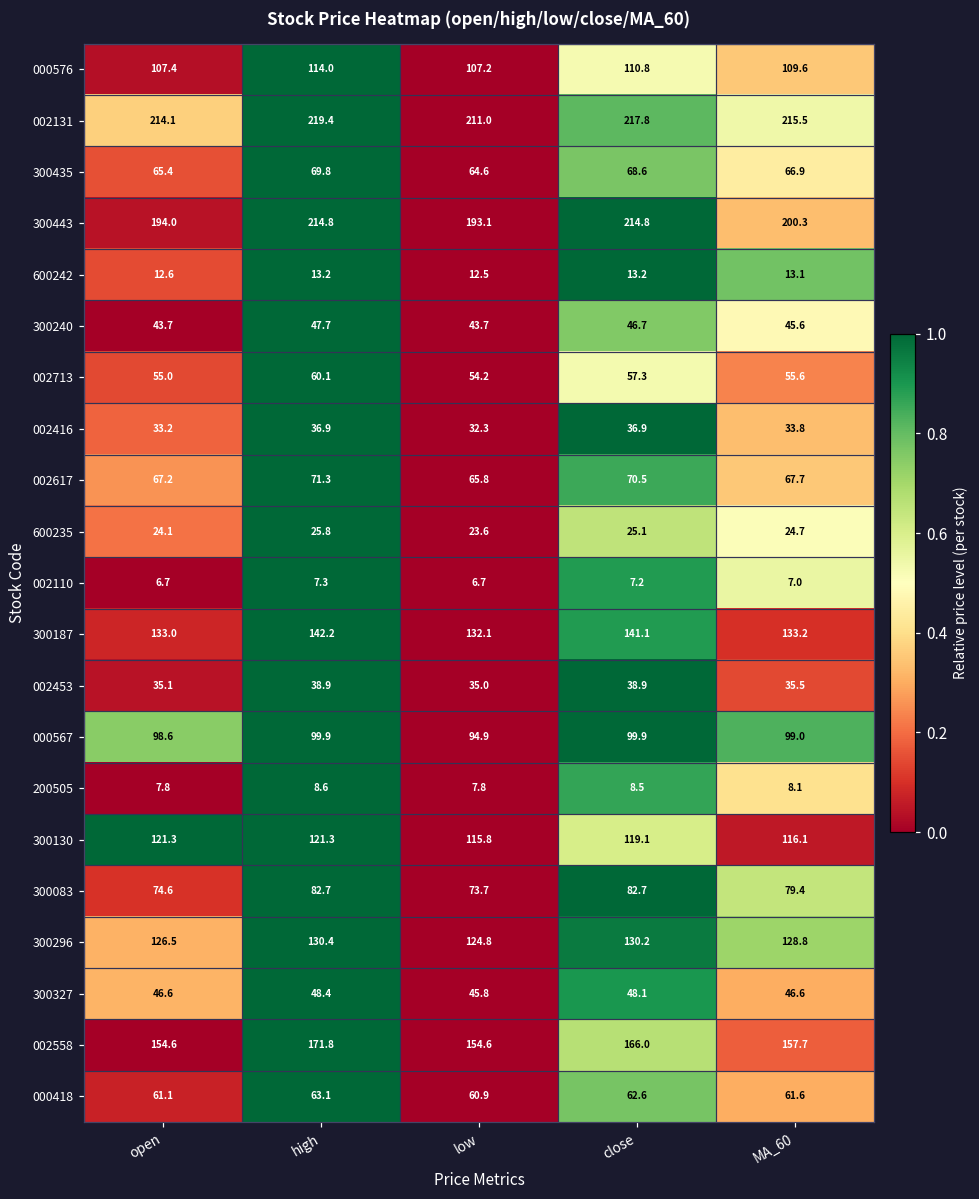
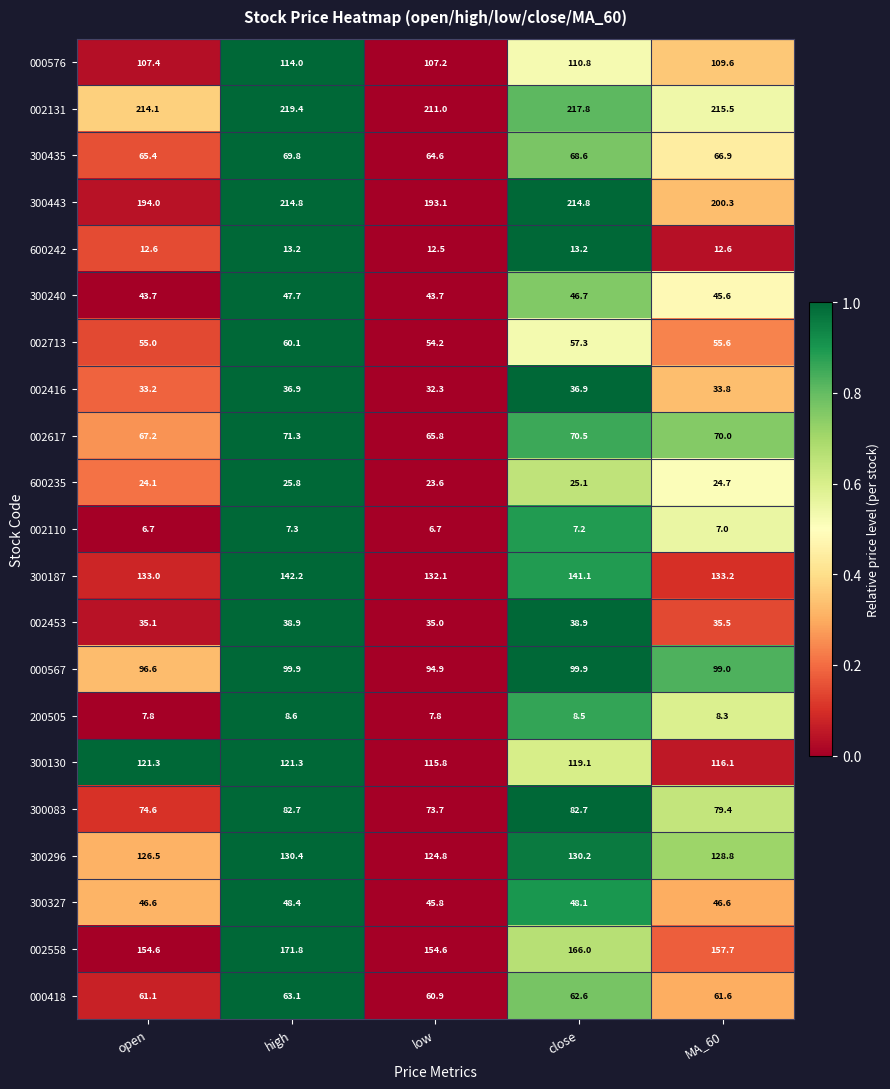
  {
    "000576": {
      "open": 107.4,
      "high": 114.0,
      "low": 107.2,
      "close": 110.8,
      "MA_60": 109.6
    },
    "002131": {
      "open": 214.1,
      "high": 219.4,
      "low": 211.0,
      "close": 217.8,
      "MA_60": 215.5
    },
    "300435": {
      "open": 65.4,
      "high": 69.8,
      "low": 64.6,
      "close": 68.6,
      "MA_60": 66.9
    },
    "300443": {
      "open": 194.0,
      "high": 214.8,
      "low": 193.1,
      "close": 214.8,
      "MA_60": 200.3
    },
    "600242": {
      "open": 12.6,
      "high": 13.2,
      "low": 12.5,
      "close": 13.2,
-     "MA_60": 13.1
+     "MA_60": 12.6
    },
    "300240": {
      "open": 43.7,
      "high": 47.7,
      "low": 43.7,
      "close": 46.7,
      "MA_60": 45.6
    },
    "002713": {
      "open": 55.0,
      "high": 60.1,
      "low": 54.2,
      "close": 57.3,
      "MA_60": 55.6
    },
    "002416": {
      "open": 33.2,
      "high": 36.9,
      "low": 32.3,
      "close": 36.9,
      "MA_60": 33.8
    },
    "002617": {
      "open": 67.2,
      "high": 71.3,
      "low": 65.8,
      "close": 70.5,
-     "MA_60": 67.7
+     "MA_60": 70.0
    },
    "600235": {
      "open": 24.1,
      "high": 25.8,
      "low": 23.6,
      "close": 25.1,
      "MA_60": 24.7
    },
    "002110": {
      "open": 6.7,
      "high": 7.3,
      "low": 6.7,
      "close": 7.2,
      "MA_60": 7.0
    },
    "300187": {
      "open": 133.0,
      "high": 142.2,
      "low": 132.1,
      "close": 141.1,
      "MA_60": 133.2
    },
    "002453": {
      "open": 35.1,
      "high": 38.9,
      "low": 35.0,
      "close": 38.9,
      "MA_60": 35.5
    },
    "000567": {
-     "open": 98.6,
+     "open": 96.6,
      "high": 99.9,
      "low": 94.9,
      "close": 99.9,
      "MA_60": 99.0
    },
    "200505": {
      "open": 7.8,
      "high": 8.6,
      "low": 7.8,
      "close": 8.5,
-     "MA_60": 8.1
+     "MA_60": 8.3
    },
    "300130": {
      "open": 121.3,
      "high": 121.3,
      "low": 115.8,
      "close": 119.1,
      "MA_60": 116.1
    },
    "300083": {
      "open": 74.6,
      "high": 82.7,
      "low": 73.7,
      "close": 82.7,
      "MA_60": 79.4
    },
    "300296": {
      "open": 126.5,
      "high": 130.4,
      "low": 124.8,
      "close": 130.2,
      "MA_60": 128.8
    },
    "300327": {
      "open": 46.6,
      "high": 48.4,
      "low": 45.8,
      "close": 48.1,
      "MA_60": 46.6
    },
    "002558": {
      "open": 154.6,
      "high": 171.8,
      "low": 154.6,
      "close": 166.0,
      "MA_60": 157.7
    },
    "000418": {
      "open": 61.1,
      "high": 63.1,
      "low": 60.9,
      "close": 62.6,
      "MA_60": 61.6
    }
  }
